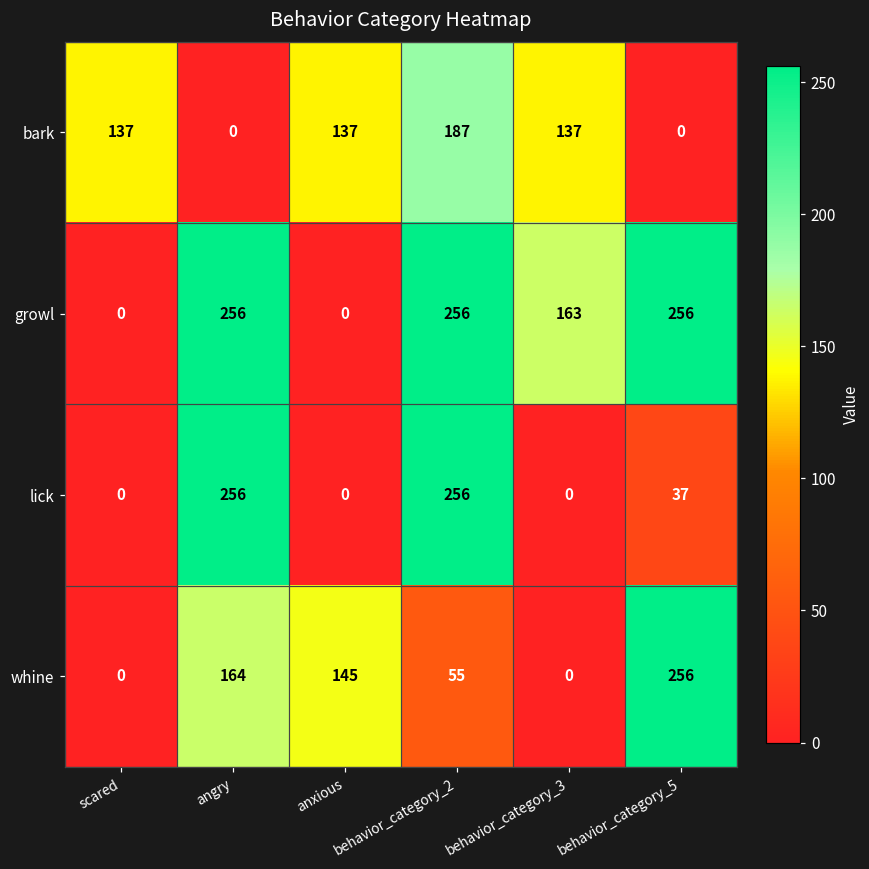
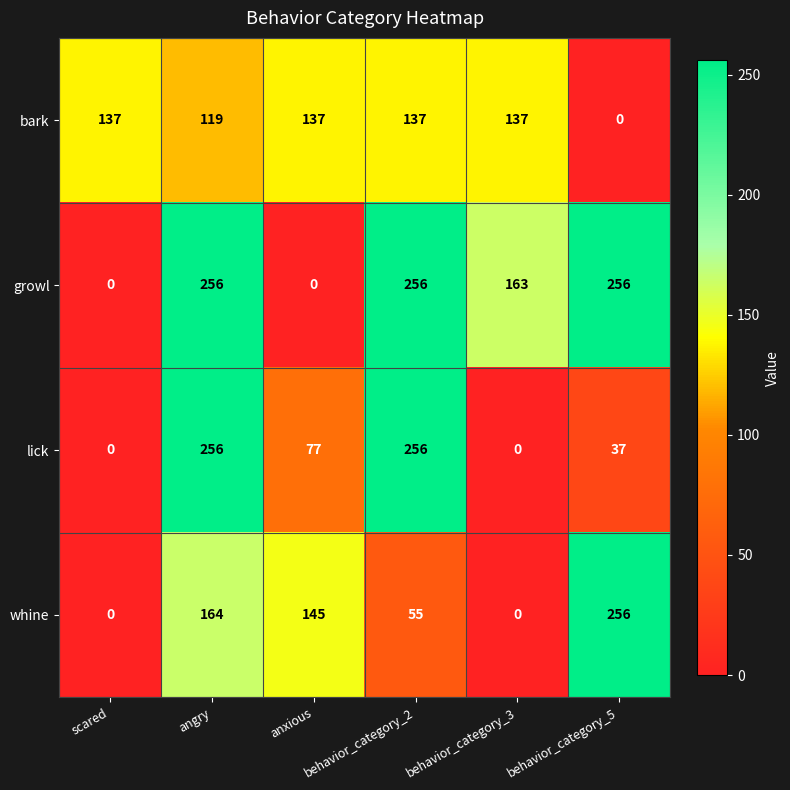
  {
    "bark": {
      "scared": 137,
-     "angry": 0,
+     "angry": 119,
      "anxious": 137,
-     "behavior_category_2": 187,
+     "behavior_category_2": 137,
      "behavior_category_3": 137,
      "behavior_category_5": 0
    },
    "growl": {
      "scared": 0,
      "angry": 256,
      "anxious": 0,
      "behavior_category_2": 256,
      "behavior_category_3": 163,
      "behavior_category_5": 256
    },
    "lick": {
      "scared": 0,
      "angry": 256,
-     "anxious": 0,
+     "anxious": 77,
      "behavior_category_2": 256,
      "behavior_category_3": 0,
      "behavior_category_5": 37
    },
    "whine": {
      "scared": 0,
      "angry": 164,
      "anxious": 145,
      "behavior_category_2": 55,
      "behavior_category_3": 0,
      "behavior_category_5": 256
    }
  }
